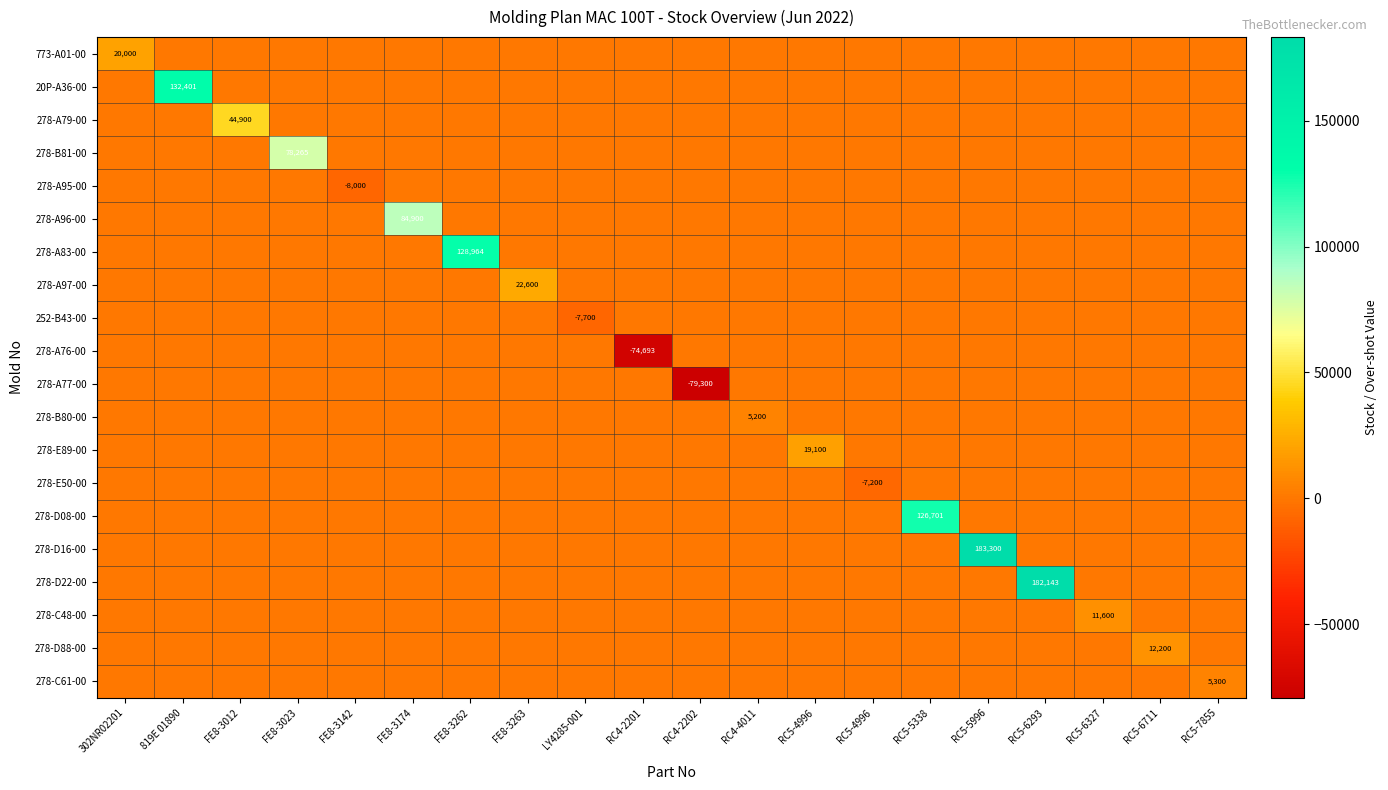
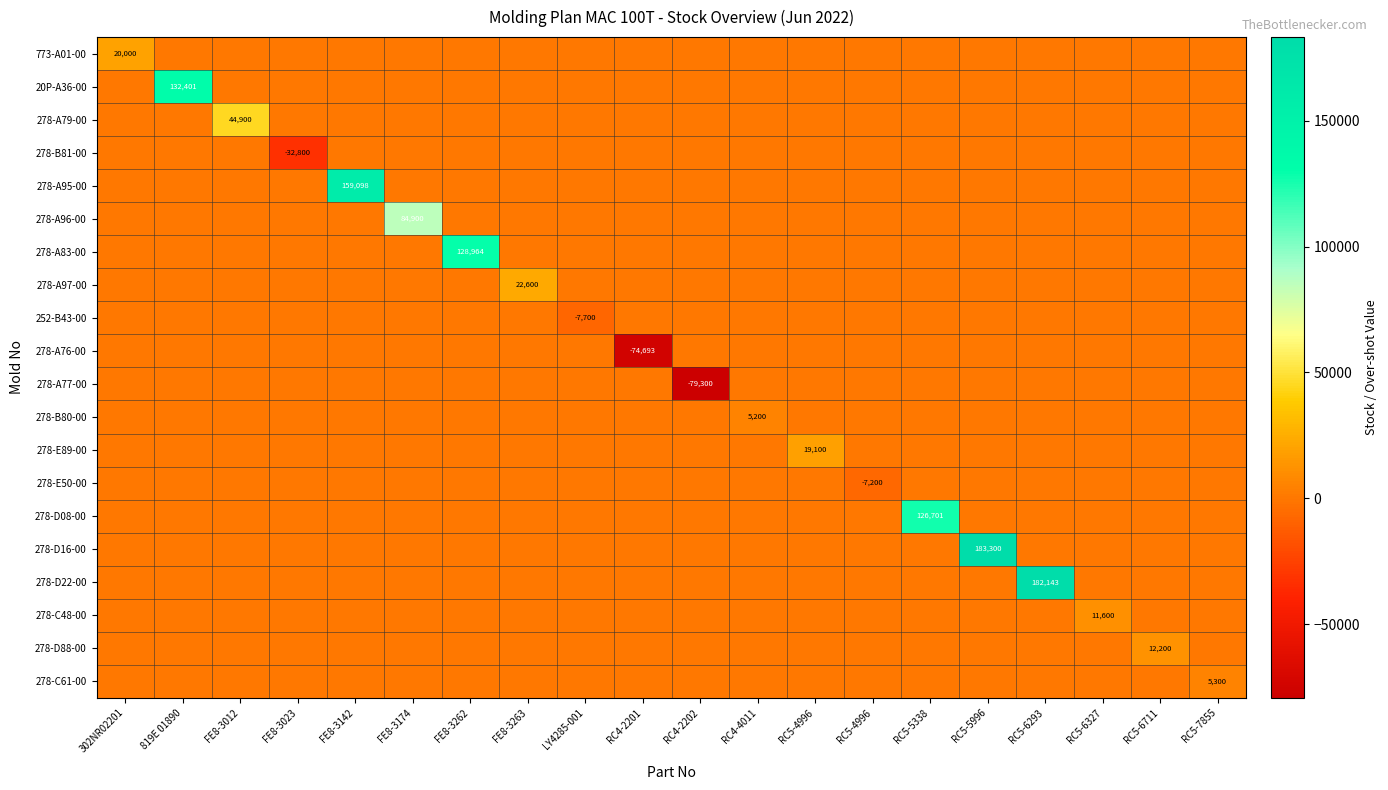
  {
    "773-A01-00": {
      "302NR02201": "20,000"
    },
    "20P-A36-00": {
      "819E 01890": "132,401"
    },
    "278-A79-00": {
      "FE8-3012": "44,900"
    },
    "278-B81-00": {
-     "FE8-3023": "78,265"
+     "FE8-3023": "-32,800"
    },
    "278-A95-00": {
-     "FE8-3142": "-8,000"
+     "FE8-3142": "159,098"
    },
    "278-A96-00": {
      "FE8-3174": "84,900"
    },
    "278-A83-00": {
      "FE8-3262": "128,964"
    },
    "278-A97-00": {
      "FE8-3263": "22,600"
    },
    "252-B43-00": {
      "LY4285-001": "-7,700"
    },
    "278-A76-00": {
      "RC4-2201": "-74,693"
    },
    "278-A77-00": {
      "RC4-2202": "-79,300"
    },
    "278-B80-00": {
      "RC4-4011": "5,200"
    },
    "278-D08-00": {
      "RC5-5338": "126,701"
    },
    "278-D16-00": {
      "RC5-5996": "183,300"
    },
    "278-D22-00": {
      "RC5-6293": "182,143"
    },
    "278-C48-00": {
      "RC5-6327": "11,600"
    },
    "278-D88-00": {
      "RC5-6711": "12,200"
    },
    "278-C61-00": {
      "RC5-7855": "5,300"
    }
  }
